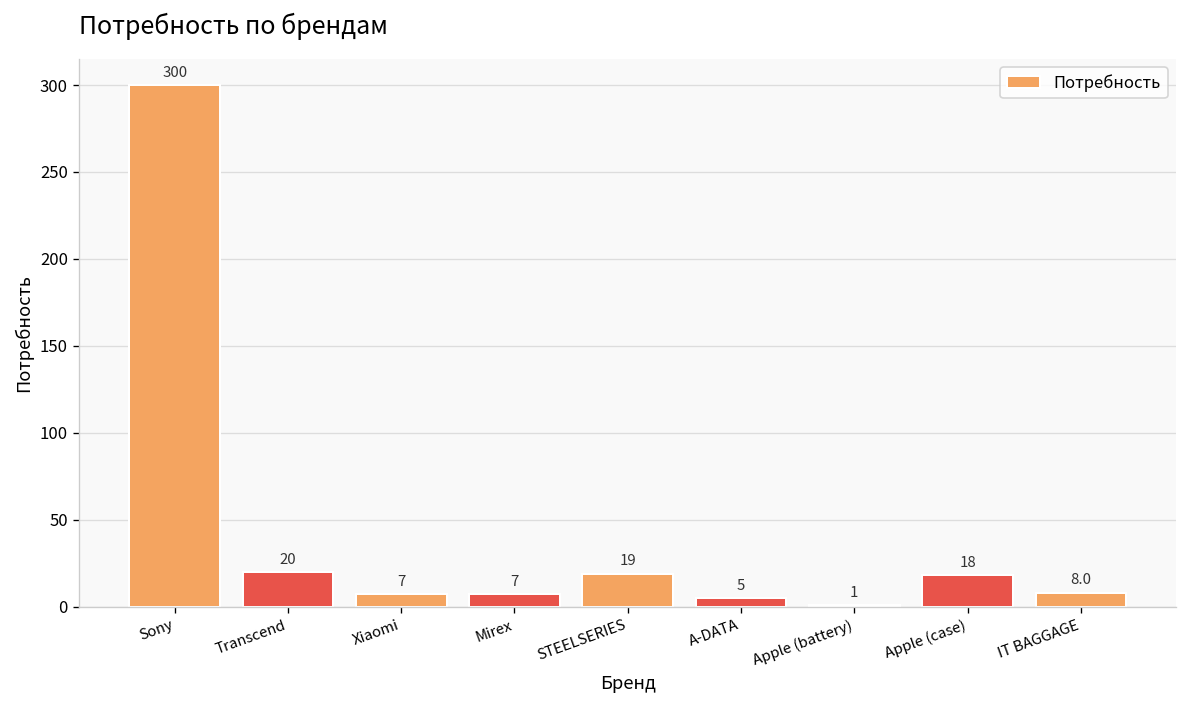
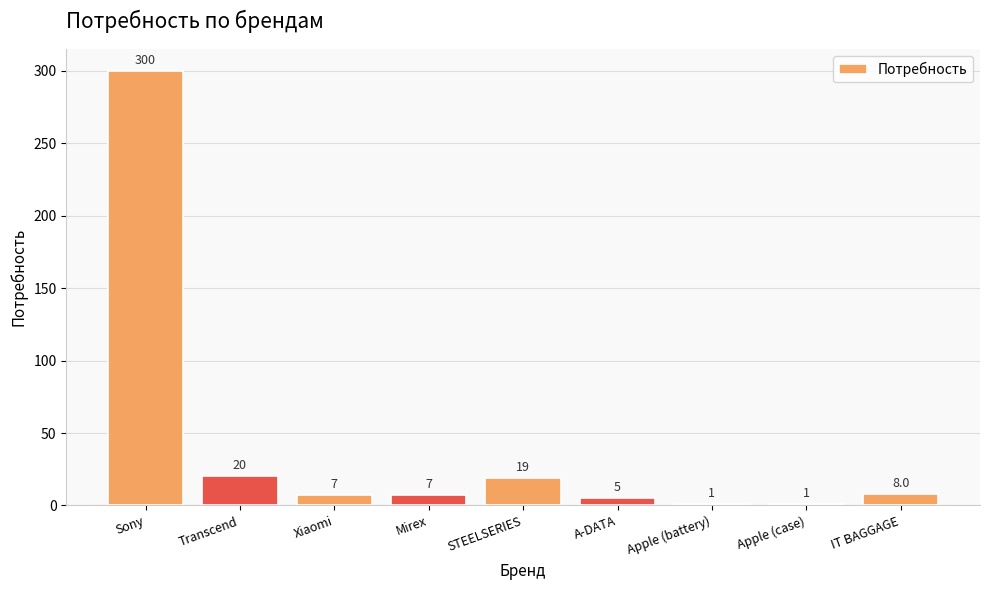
  {
    "Sony": 300,
    "Transcend": 20,
    "Xiaomi": 7,
    "Mirex": 7,
    "STEELSERIES": 19,
    "A-DATA": 5,
    "Apple (battery)": 1,
-   "Apple (case)": 18,
+   "Apple (case)": 1,
    "IT BAGGAGE": 8.0
  }
